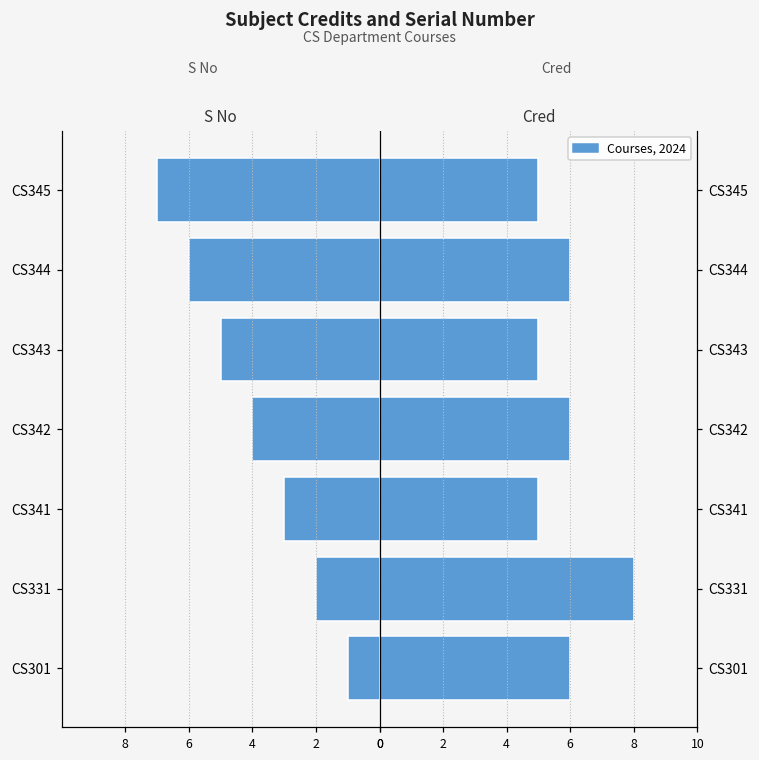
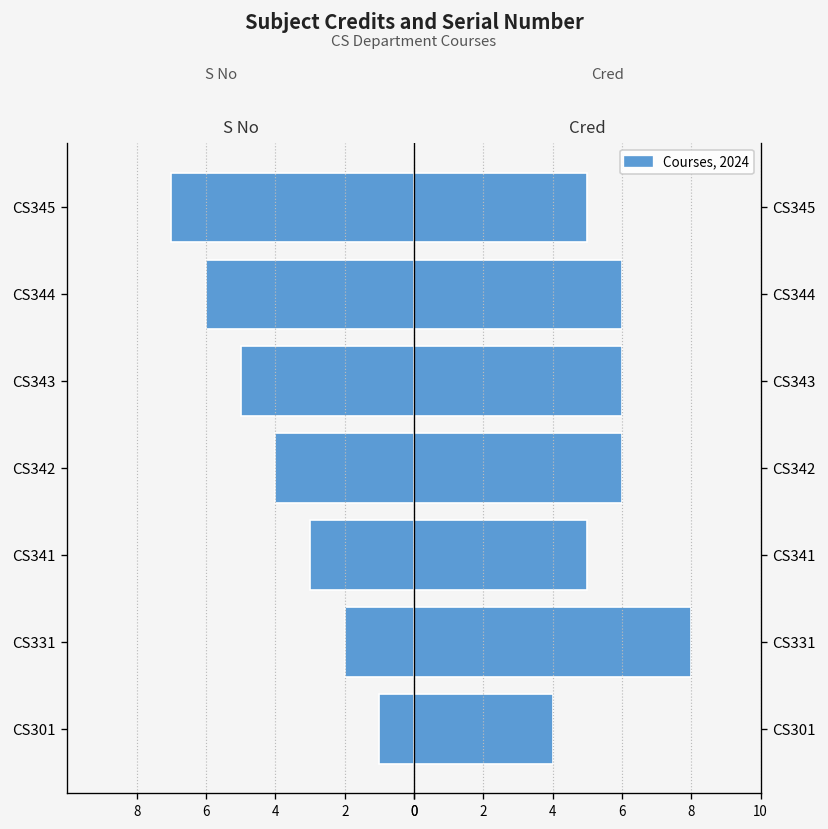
  {
    "Cred": {
      "CS345": 5,
      "CS344": 6,
-     "CS343": 5,
+     "CS343": 6,
      "CS342": 6,
      "CS341": 5,
      "CS331": 8,
-     "CS301": 6
+     "CS301": 4
    }
  }
